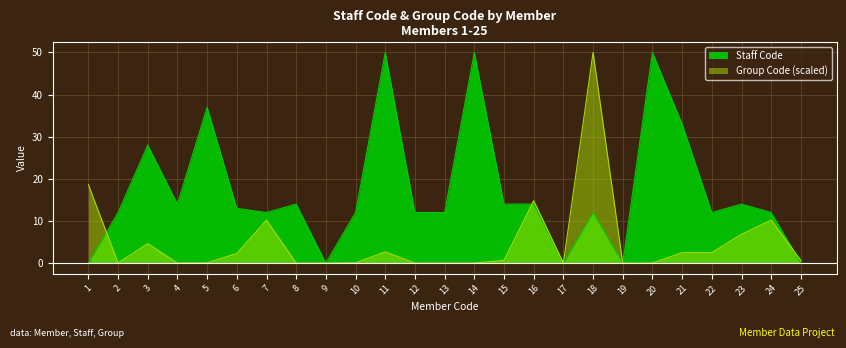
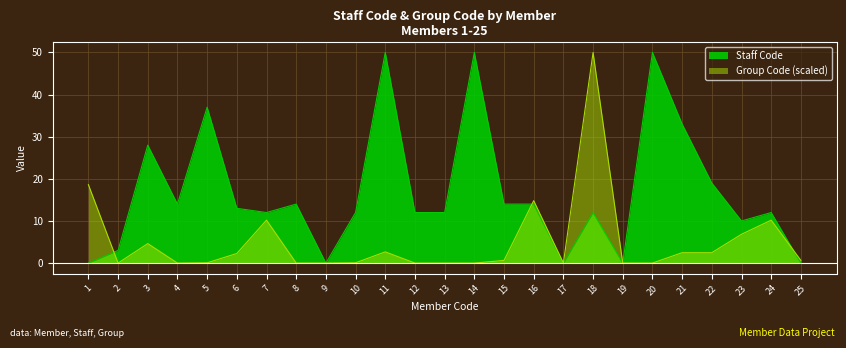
  {
    "Staff Code": {
      "1": 0,
-     "2": 12,
+     "2": 3,
      "3": 28,
      "4": 14,
      "5": 37,
      "6": 13,
      "7": 12,
      "8": 14,
      "10": 12,
      "11": 50,
      "12": 12,
      "13": 12,
      "14": 50,
      "15": 14,
      "16": 14,
      "18": 12,
      "20": 50,
      "21": 33,
-     "22": 12,
-     "23": 14,
+     "22": 19,
+     "23": 10,
      "24": 12,
      "25": 0
    },
    "Group Code (scaled)": {
      "1": 19,
      "2": 0,
      "3": 5,
      "4": 0,
      "5": 0,
      "6": 2,
      "7": 10,
      "8": 0,
      "10": 0,
      "11": 3,
      "12": 0,
      "13": 0,
      "14": 0,
      "15": 1,
      "16": 15,
      "18": 50,
      "20": 0,
      "21": 2,
      "22": 2,
      "23": 7,
      "24": 10,
      "25": 1
    }
  }
